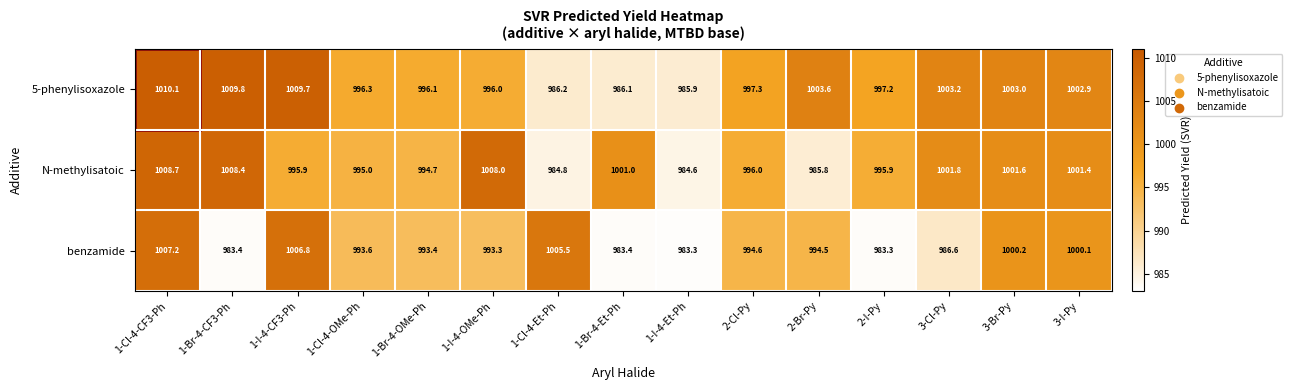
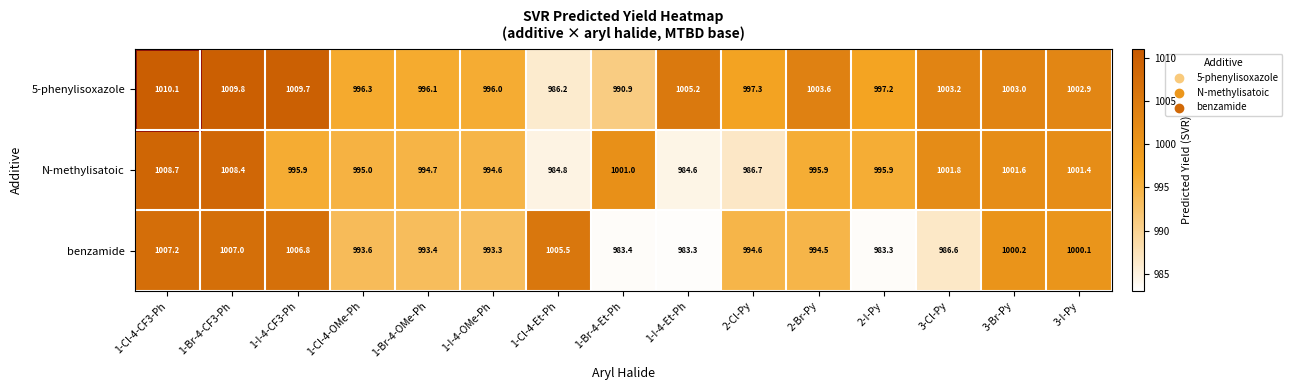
  {
    "5-phenylisoxazole": {
      "1-Cl-4-CF3-Ph": 1010.1,
      "1-Br-4-CF3-Ph": 1009.8,
      "1-I-4-CF3-Ph": 1009.7,
      "1-Cl-4-OMe-Ph": 996.3,
      "1-Br-4-OMe-Ph": 996.1,
      "1-I-4-OMe-Ph": 996.0,
      "1-Cl-4-Et-Ph": 986.2,
-     "1-Br-4-Et-Ph": 986.1,
-     "1-I-4-Et-Ph": 985.9,
+     "1-Br-4-Et-Ph": 990.9,
+     "1-I-4-Et-Ph": 1005.2,
      "2-Cl-Py": 997.3,
      "2-Br-Py": 1003.6,
      "2-I-Py": 997.2,
      "3-Cl-Py": 1003.2,
      "3-Br-Py": 1003.0,
      "3-I-Py": 1002.9
    },
    "N-methylisatoic": {
      "1-Cl-4-CF3-Ph": 1008.7,
      "1-Br-4-CF3-Ph": 1008.4,
      "1-I-4-CF3-Ph": 995.9,
      "1-Cl-4-OMe-Ph": 995.0,
      "1-Br-4-OMe-Ph": 994.7,
-     "1-I-4-OMe-Ph": 1008.0,
+     "1-I-4-OMe-Ph": 994.6,
      "1-Cl-4-Et-Ph": 984.8,
      "1-Br-4-Et-Ph": 1001.0,
      "1-I-4-Et-Ph": 984.6,
-     "2-Cl-Py": 996.0,
-     "2-Br-Py": 985.8,
+     "2-Cl-Py": 986.7,
+     "2-Br-Py": 995.9,
      "2-I-Py": 995.9,
      "3-Cl-Py": 1001.8,
      "3-Br-Py": 1001.6,
      "3-I-Py": 1001.4
    },
    "benzamide": {
      "1-Cl-4-CF3-Ph": 1007.2,
-     "1-Br-4-CF3-Ph": 983.4,
+     "1-Br-4-CF3-Ph": 1007.0,
      "1-I-4-CF3-Ph": 1006.8,
      "1-Cl-4-OMe-Ph": 993.6,
      "1-Br-4-OMe-Ph": 993.4,
      "1-I-4-OMe-Ph": 993.3,
      "1-Cl-4-Et-Ph": 1005.5,
      "1-Br-4-Et-Ph": 983.4,
      "1-I-4-Et-Ph": 983.3,
      "2-Cl-Py": 994.6,
      "2-Br-Py": 994.5,
      "2-I-Py": 983.3,
      "3-Cl-Py": 986.6,
      "3-Br-Py": 1000.2,
      "3-I-Py": 1000.1
    }
  }
